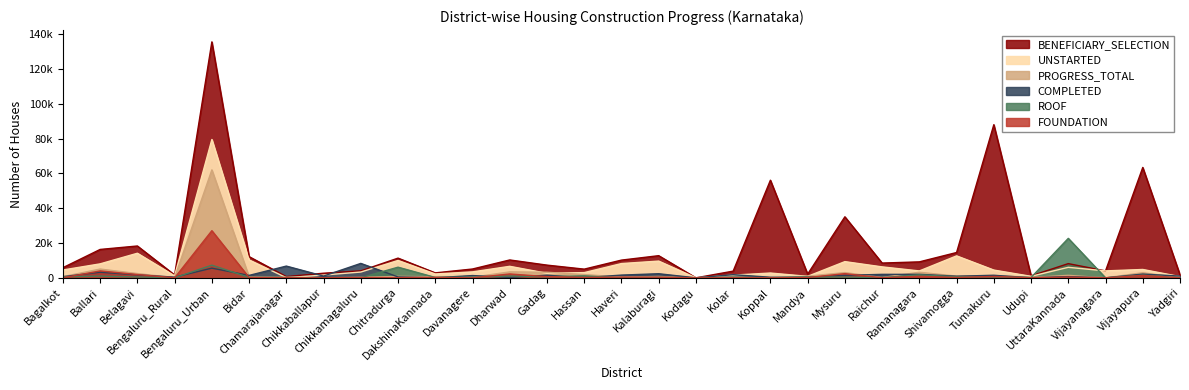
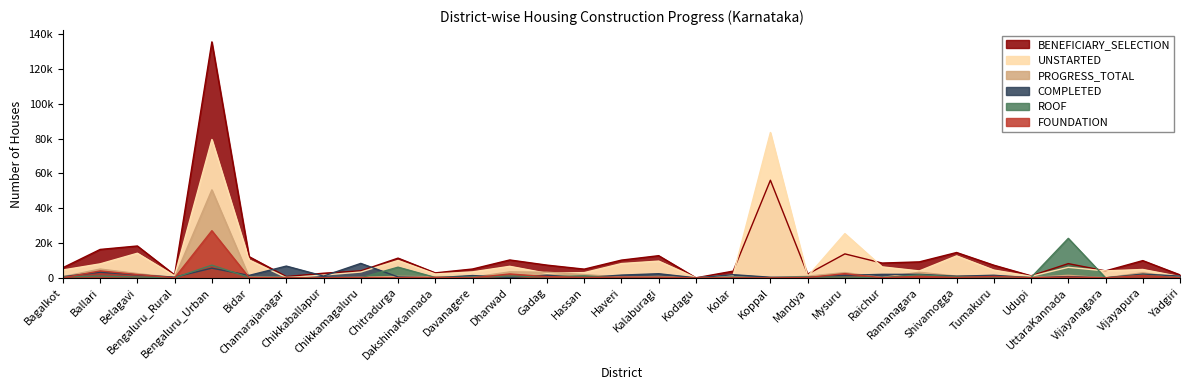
  {
    "BENEFICIARY_SELECTION": {
      "Ballari": 16000,
      "Belagavi": 18000,
      "Bengaluru_Urban": 136000,
      "Bidar": 12000,
      "Davanagere": 5000,
      "Dharwad": 10000,
      "Gadag": 7000,
      "Hassan": 5000,
      "Haveri": 10000,
      "Kalaburagi": 13000,
      "Kolar": 4000,
      "Koppal": 56000,
-     "Mysuru": 35000,
+     "Mysuru": 14000,
      "Raichur": 8000,
      "Ramanagara": 9000,
      "Shivamogga": 15000,
-     "Tumakuru": 88000,
+     "Tumakuru": 7000,
      "UttaraKannada": 8000,
-     "Vijayapura": 63000
+     "Vijayapura": 10000
    },
    "UNSTARTED": {
      "Ballari": 8000,
      "Belagavi": 14000,
      "Bengaluru_Urban": 79000,
      "Bidar": 10000,
      "Davanagere": 3000,
      "Dharwad": 7000,
      "Haveri": 8000,
      "Kalaburagi": 10000,
-     "Koppal": 3000,
-     "Mysuru": 9000,
+     "Koppal": 84000,
+     "Mysuru": 25000,
      "Raichur": 6000,
      "Shivamogga": 13000,
      "Tumakuru": 4000,
      "UttaraKannada": 6000,
      "Vijayapura": 5000
    },
    "PROGRESS_TOTAL": {
-     "Bengaluru_Urban": 62000
+     "Bengaluru_Urban": 51000
    },
    "COMPLETED": {
      "Bengaluru_Urban": 6000,
      "Chamarajanagar": 7000,
      "Chikkamagaluru": 8000,
      "Kalaburagi": 2000,
      "Raichur": 2000
    },
    "ROOF": {
      "Ballari": 1000,
      "Bengaluru_Urban": 7000,
      "Chitradurga": 6000,
      "UttaraKannada": 23000
    },
    "FOUNDATION": {
      "Bengaluru_Urban": 27000
    }
  }
